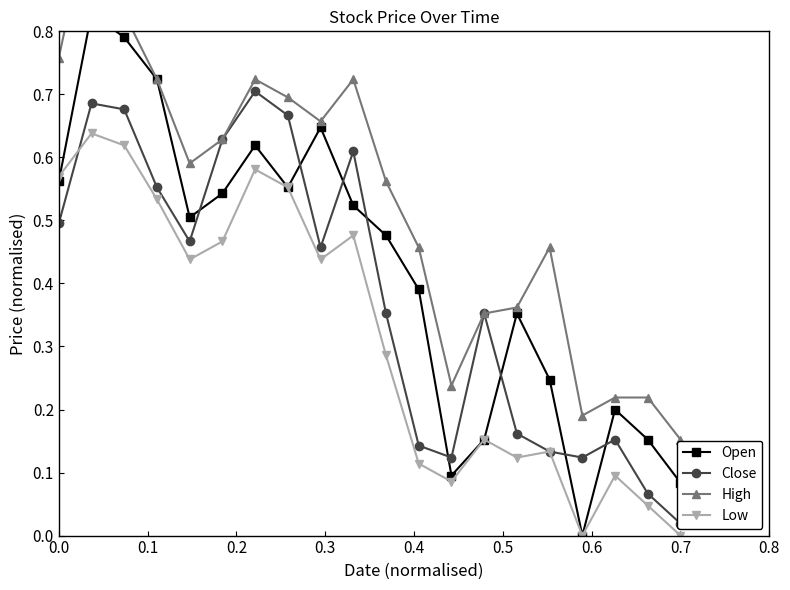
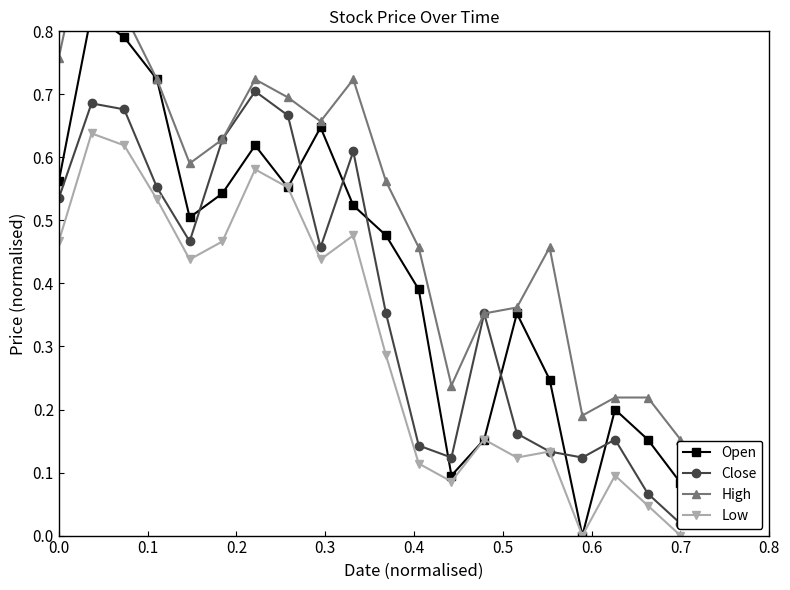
  {
    "Open": {
      "0.0": 0.56
    },
    "Close": {
-     "0.0": 0.50
+     "0.0": 0.54
    },
    "High": {
      "0.0": 0.76,
      "0.7": 0.15
    },
    "Low": {
-     "0.0": 0.57,
+     "0.0": 0.47,
      "0.7": 0.00
    }
  }
